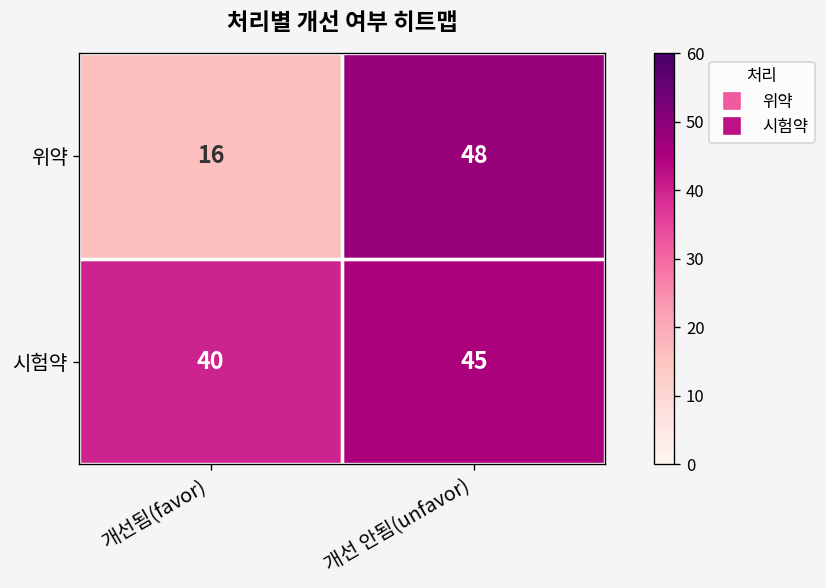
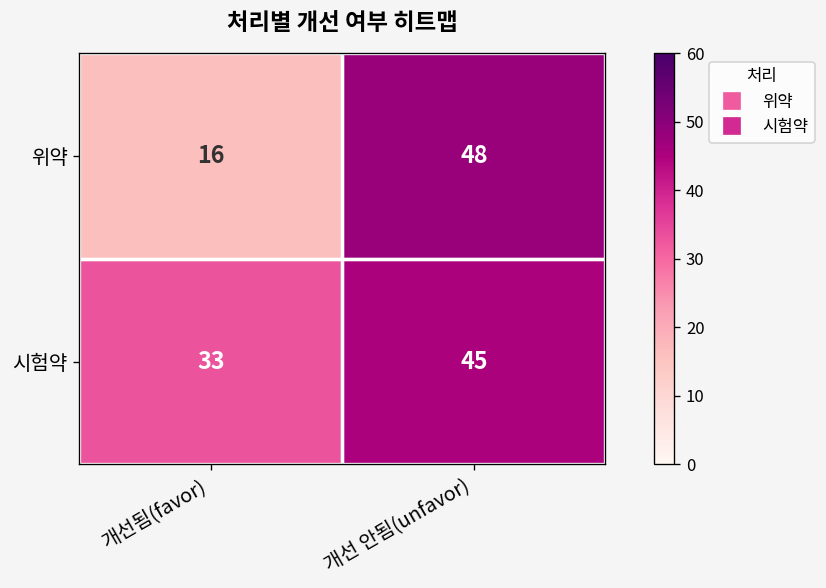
  {
    "위약": {
      "개선됨(favor)": 16,
      "개선 안됨(unfavor)": 48
    },
    "시험약": {
-     "개선됨(favor)": 40,
+     "개선됨(favor)": 33,
      "개선 안됨(unfavor)": 45
    }
  }
